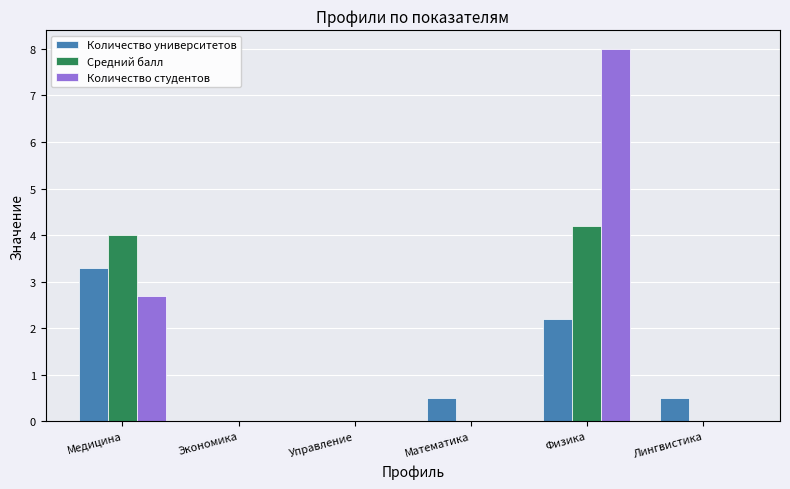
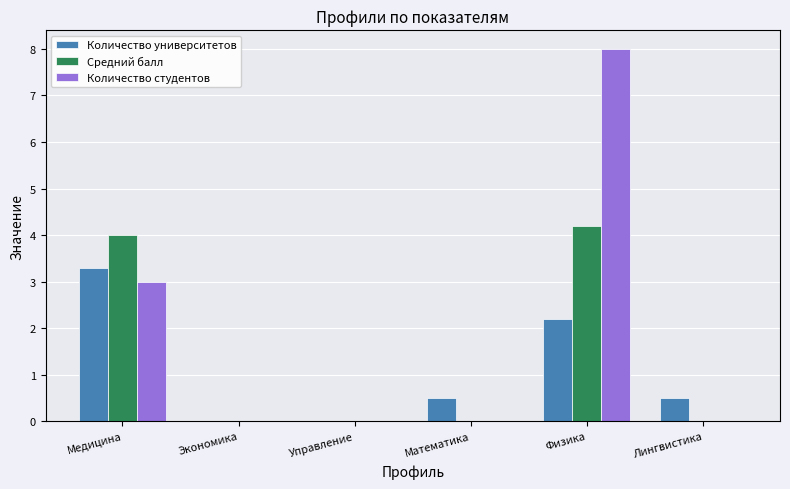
  {
    "Количество университетов": {
      "Медицина": 3.3,
      "Экономика": 0.0,
      "Управление": 0.0,
      "Математика": 0.5,
      "Физика": 2.2,
      "Лингвистика": 0.5
    },
    "Средний балл": {
      "Медицина": 4.0,
      "Экономика": 0.0,
      "Управление": 0.0,
      "Математика": 0.0,
      "Физика": 4.2,
      "Лингвистика": 0.0
    },
    "Количество студентов": {
-     "Медицина": 2.7,
+     "Медицина": 3.0,
      "Экономика": 0.0,
      "Управление": 0.0,
      "Математика": 0.0,
      "Физика": 8.0,
      "Лингвистика": 0.0
    }
  }
